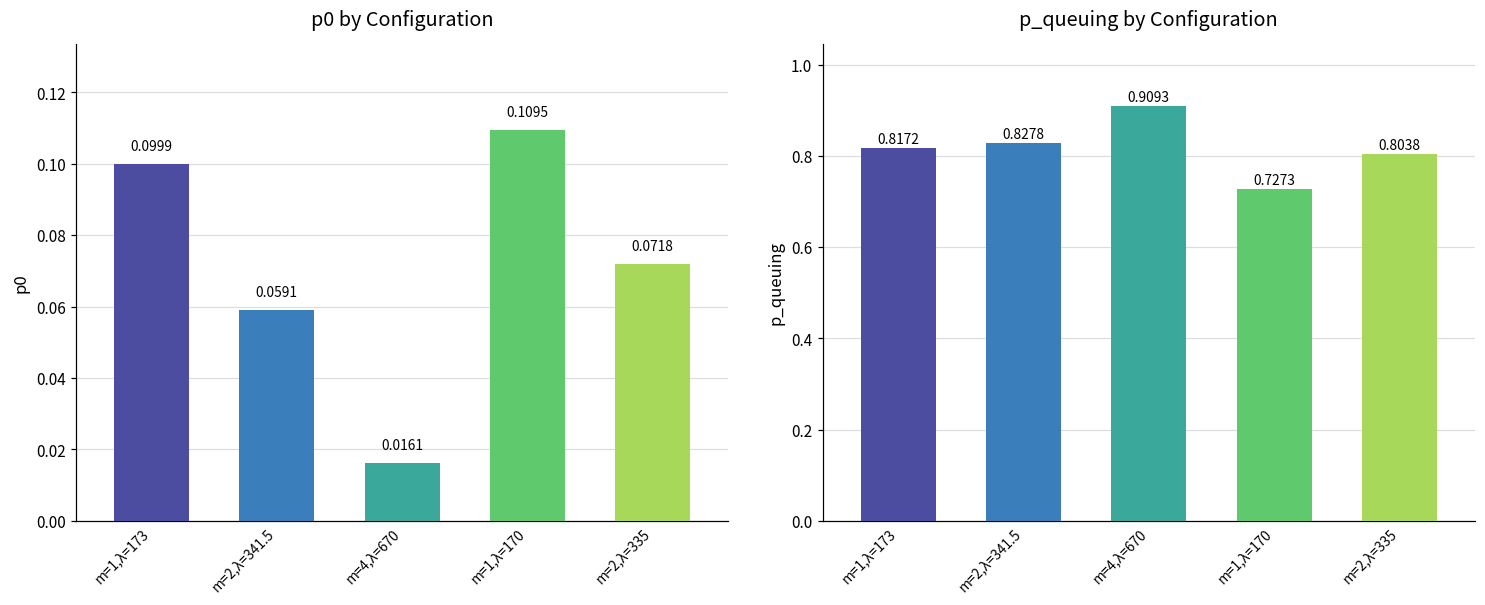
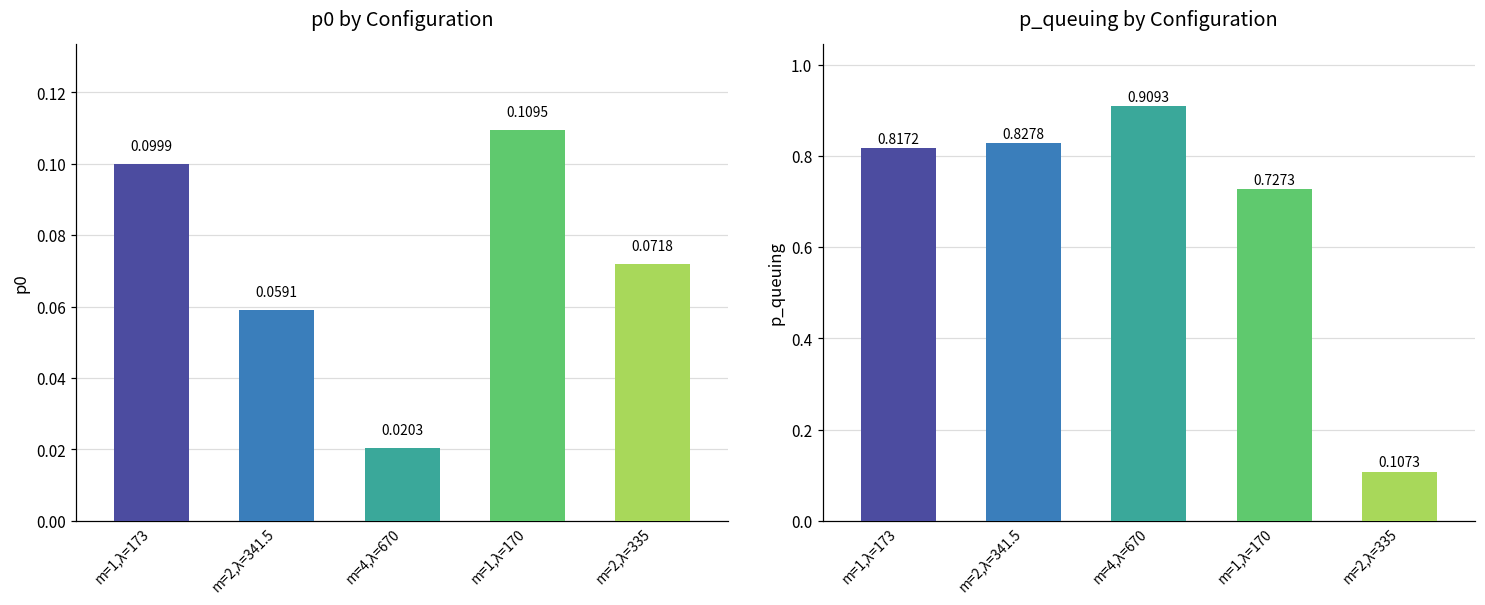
  {
    "p0 by Configuration": {
      "m=1,λ=173": 0.0999,
      "m=2,λ=341.5": 0.0591,
-     "m=4,λ=670": 0.0161,
+     "m=4,λ=670": 0.0203,
      "m=1,λ=170": 0.1095,
      "m=2,λ=335": 0.0718
    },
    "p_queuing by Configuration": {
      "m=1,λ=173": 0.8172,
      "m=2,λ=341.5": 0.8278,
      "m=4,λ=670": 0.9093,
      "m=1,λ=170": 0.7273,
-     "m=2,λ=335": 0.8038
+     "m=2,λ=335": 0.1073
    }
  }
